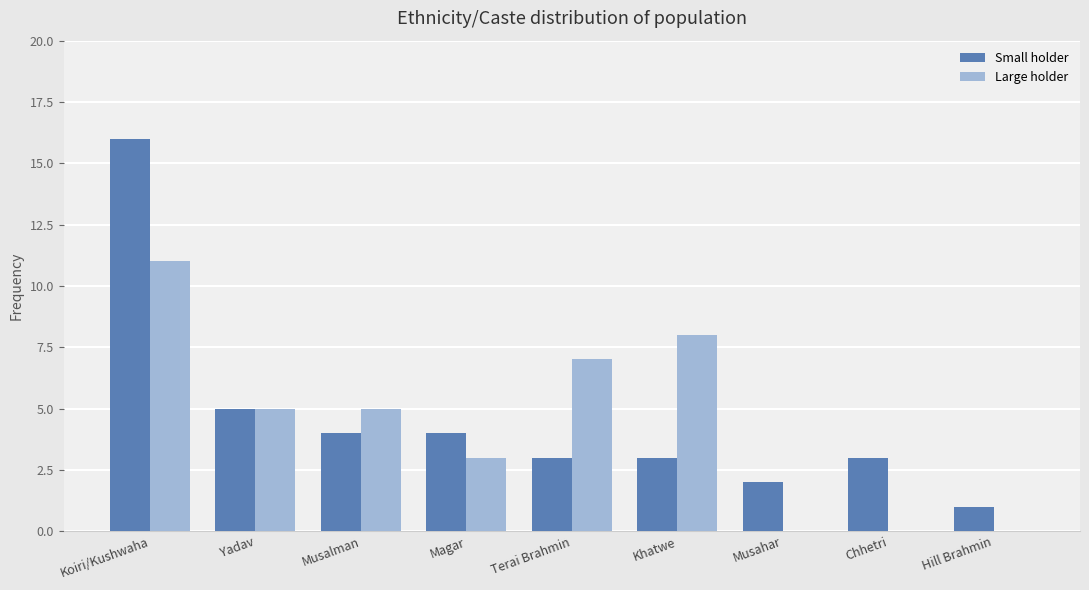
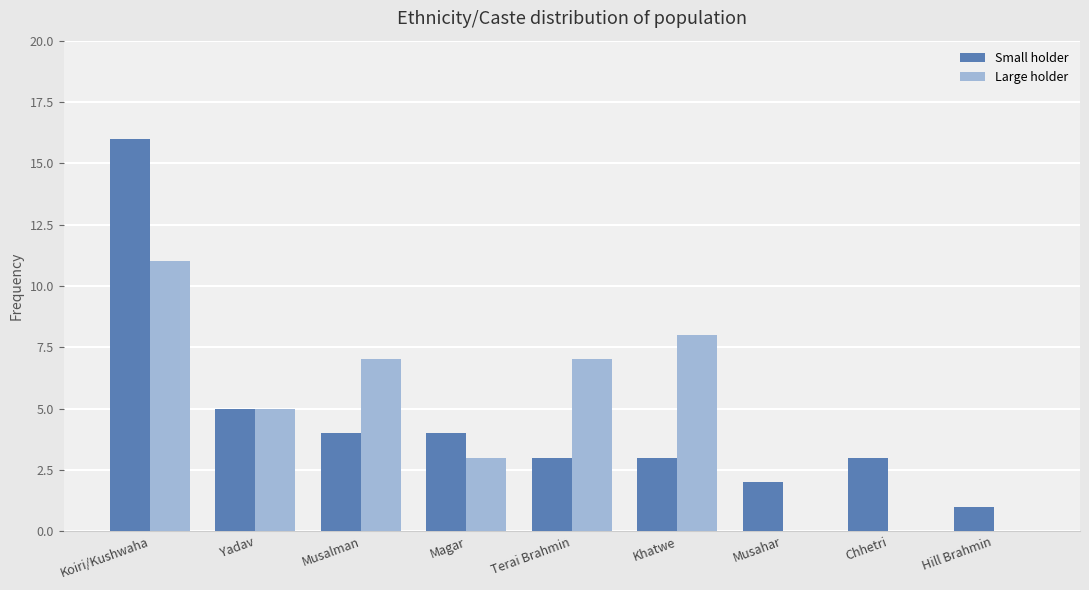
  {
    "Small holder": {
      "Koiri/Kushwaha": 16,
      "Yadav": 5,
      "Musalman": 4,
      "Magar": 4,
      "Terai Brahmin": 3,
      "Khatwe": 3,
      "Musahar": 2,
      "Chhetri": 3,
      "Hill Brahmin": 1
    },
    "Large holder": {
      "Koiri/Kushwaha": 11,
      "Yadav": 5,
-     "Musalman": 5,
+     "Musalman": 7,
      "Magar": 3,
      "Terai Brahmin": 7,
      "Khatwe": 8,
      "Musahar": 0,
      "Chhetri": 0,
      "Hill Brahmin": 0
    }
  }
